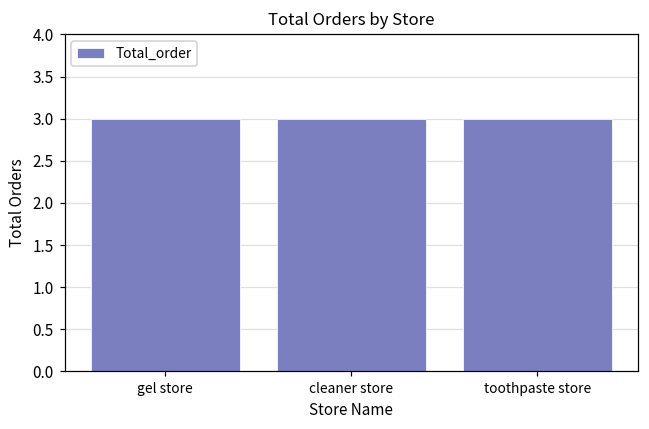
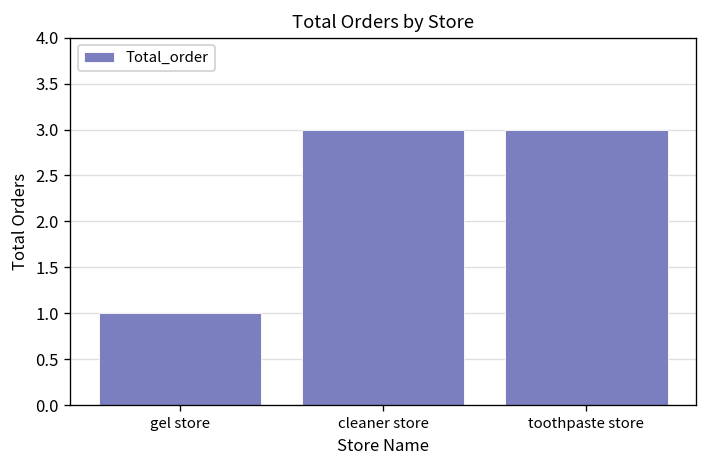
  {
-   "gel store": 3,
+   "gel store": 1,
    "cleaner store": 3,
    "toothpaste store": 3
  }
